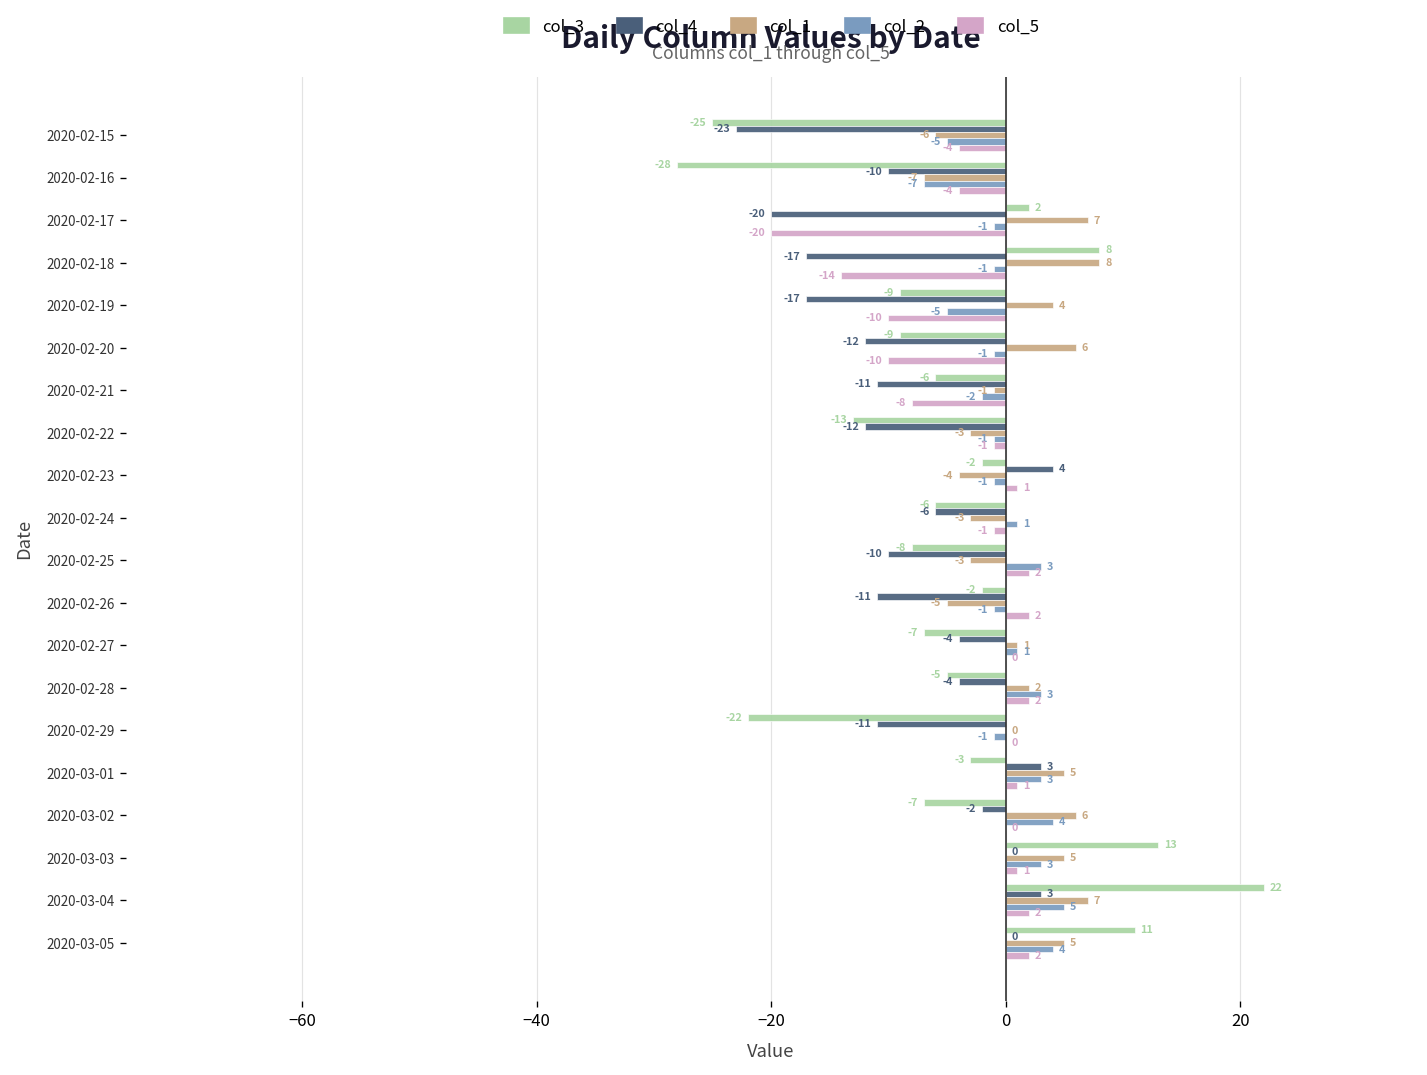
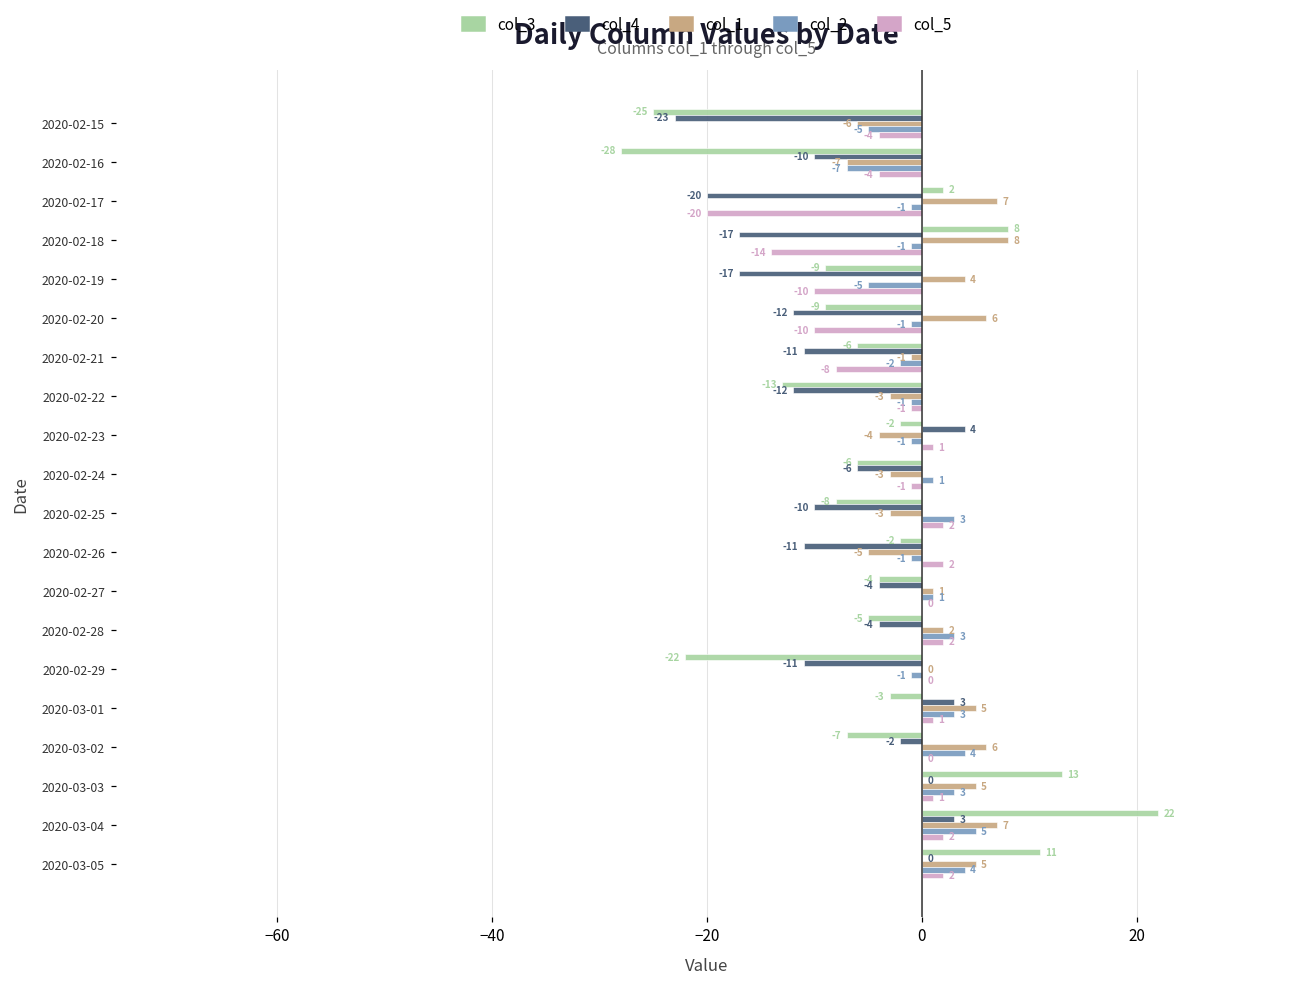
  {
    "col_3": {
      "2020-02-15": -25,
      "2020-02-16": -28,
      "2020-02-17": 2,
      "2020-02-18": 8,
      "2020-02-19": -9,
      "2020-02-20": -9,
      "2020-02-21": -6,
      "2020-02-22": -13,
      "2020-02-23": -2,
      "2020-02-25": -8,
      "2020-02-26": -2,
-     "2020-02-27": -7,
+     "2020-02-27": -4,
      "2020-02-28": -5,
      "2020-02-29": -22,
      "2020-03-01": -3,
      "2020-03-02": -7,
      "2020-03-03": 13,
      "2020-03-04": 22,
      "2020-03-05": 11
    },
    "col_4": {
      "2020-02-15": -23,
      "2020-02-16": -10,
      "2020-02-17": -20,
      "2020-02-18": -17,
      "2020-02-19": -17,
      "2020-02-20": -12,
      "2020-02-21": -11,
      "2020-02-22": -12,
      "2020-02-23": 4,
      "2020-02-25": -10,
      "2020-02-26": -11,
      "2020-02-28": -4,
      "2020-02-29": -11,
      "2020-03-01": 3,
      "2020-03-02": -2,
      "2020-03-03": 0,
      "2020-03-04": 3,
      "2020-03-05": 0
    },
    "col_1": {
      "2020-02-15": -6,
      "2020-02-17": 7,
      "2020-02-18": 8,
      "2020-02-19": 4,
      "2020-02-20": 6,
      "2020-02-21": -1,
      "2020-02-22": -3,
      "2020-02-23": -4,
      "2020-02-24": -3,
      "2020-02-25": -3,
      "2020-02-26": -5,
      "2020-02-28": 2,
      "2020-02-29": 0,
      "2020-03-01": 5,
      "2020-03-02": 6,
      "2020-03-03": 5,
      "2020-03-04": 7,
      "2020-03-05": 5
    },
    "col_2": {
      "2020-02-15": -5,
      "2020-02-17": -1,
      "2020-02-18": -1,
      "2020-02-19": -5,
      "2020-02-20": -1,
      "2020-02-21": -2,
      "2020-02-23": -1,
      "2020-02-24": 1,
      "2020-02-25": 3,
      "2020-02-26": -1,
      "2020-02-28": 3,
      "2020-02-29": -1,
      "2020-03-01": 3,
      "2020-03-02": 4,
      "2020-03-03": 3,
      "2020-03-04": 5,
      "2020-03-05": 4
    },
    "col_5": {
      "2020-02-15": -4,
      "2020-02-16": -4,
      "2020-02-17": -20,
      "2020-02-18": -14,
      "2020-02-19": -10,
      "2020-02-20": -10,
      "2020-02-21": -8,
      "2020-02-23": 1,
      "2020-02-24": -1,
      "2020-02-25": 2,
      "2020-02-26": 2,
      "2020-02-27": 0,
      "2020-02-28": 2,
      "2020-02-29": 0,
      "2020-03-01": 1,
      "2020-03-02": 0,
      "2020-03-03": 1,
      "2020-03-04": 2,
      "2020-03-05": 2
    }
  }
